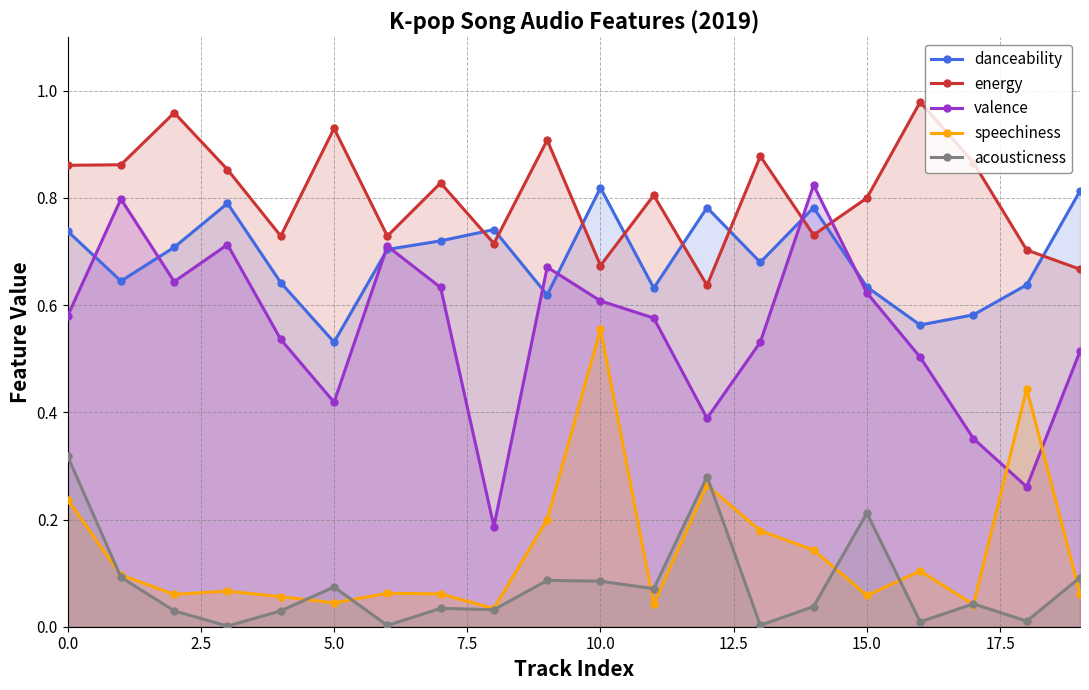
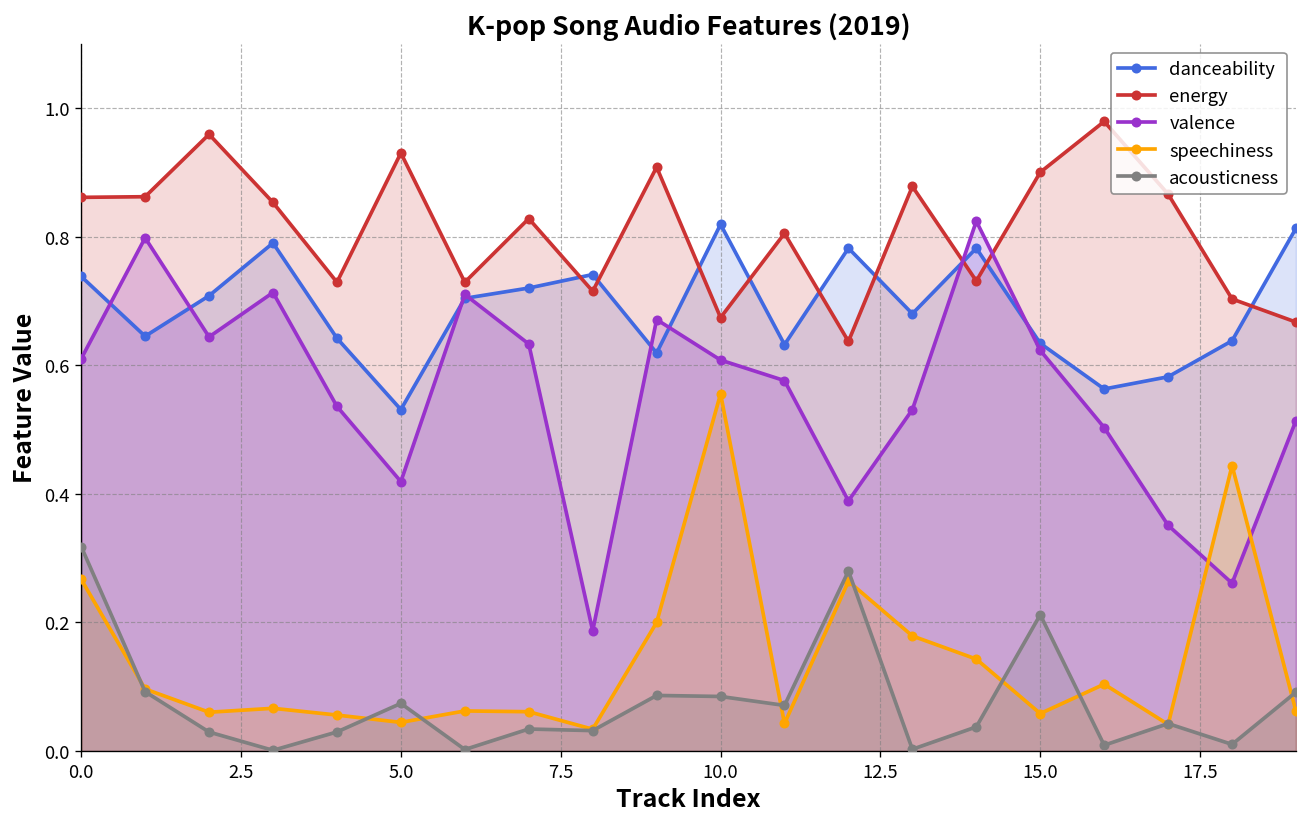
  {
    "danceability": {
      "0.0": 0.74,
      "5.0": 0.53,
      "10.0": 0.82,
      "15.0": 0.63
    },
    "energy": {
      "0.0": 0.86,
      "5.0": 0.93,
      "10.0": 0.67,
-     "15.0": 0.8
+     "15.0": 0.9
    },
    "valence": {
-     "0.0": 0.58,
+     "0.0": 0.61,
      "5.0": 0.42,
      "10.0": 0.61,
      "15.0": 0.62
    },
    "speechiness": {
-     "0.0": 0.24,
+     "0.0": 0.27,
      "5.0": 0.04,
      "10.0": 0.56,
      "15.0": 0.06
    },
    "acousticness": {
      "0.0": 0.32,
      "5.0": 0.07,
      "10.0": 0.08,
      "15.0": 0.21
    }
  }
